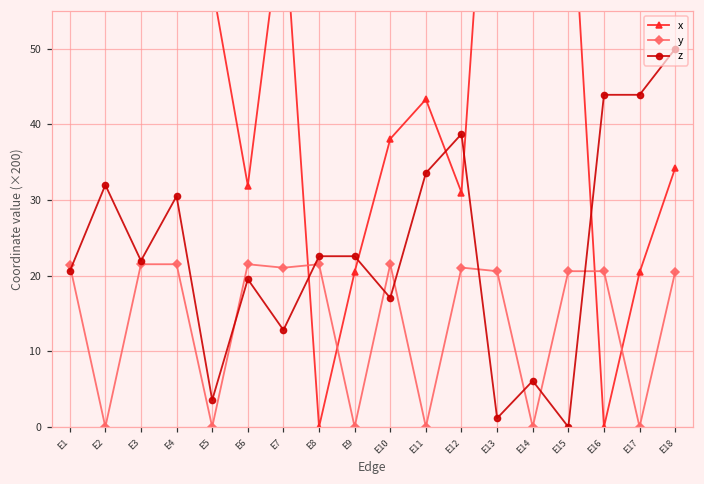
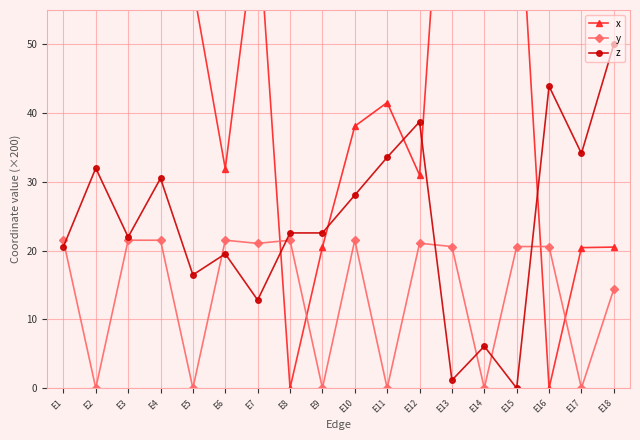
  {
    "x": {
      "E6": 32,
      "E8": 0,
      "E9": 21,
      "E10": 38,
-     "E11": 43,
+     "E11": 42,
      "E12": 31,
      "E16": 0,
      "E17": 20,
-     "E18": 34
+     "E18": 21
    },
    "y": {
      "E1": 21,
      "E2": 0,
      "E3": 22,
      "E4": 22,
      "E5": 0,
      "E6": 22,
      "E7": 21,
      "E8": 22,
      "E9": 0,
      "E10": 22,
      "E11": 0,
      "E12": 21,
      "E13": 21,
      "E14": 0,
      "E15": 21,
      "E16": 21,
      "E17": 0,
-     "E18": 21
+     "E18": 14
    },
    "z": {
      "E1": 21,
      "E2": 32,
      "E3": 22,
      "E4": 31,
-     "E5": 4,
+     "E5": 16,
      "E6": 20,
      "E7": 13,
      "E8": 23,
      "E9": 23,
-     "E10": 17,
+     "E10": 28,
      "E11": 34,
      "E12": 39,
      "E13": 1,
      "E14": 6,
      "E15": 0,
      "E16": 44,
-     "E17": 44
+     "E17": 34
    }
  }
